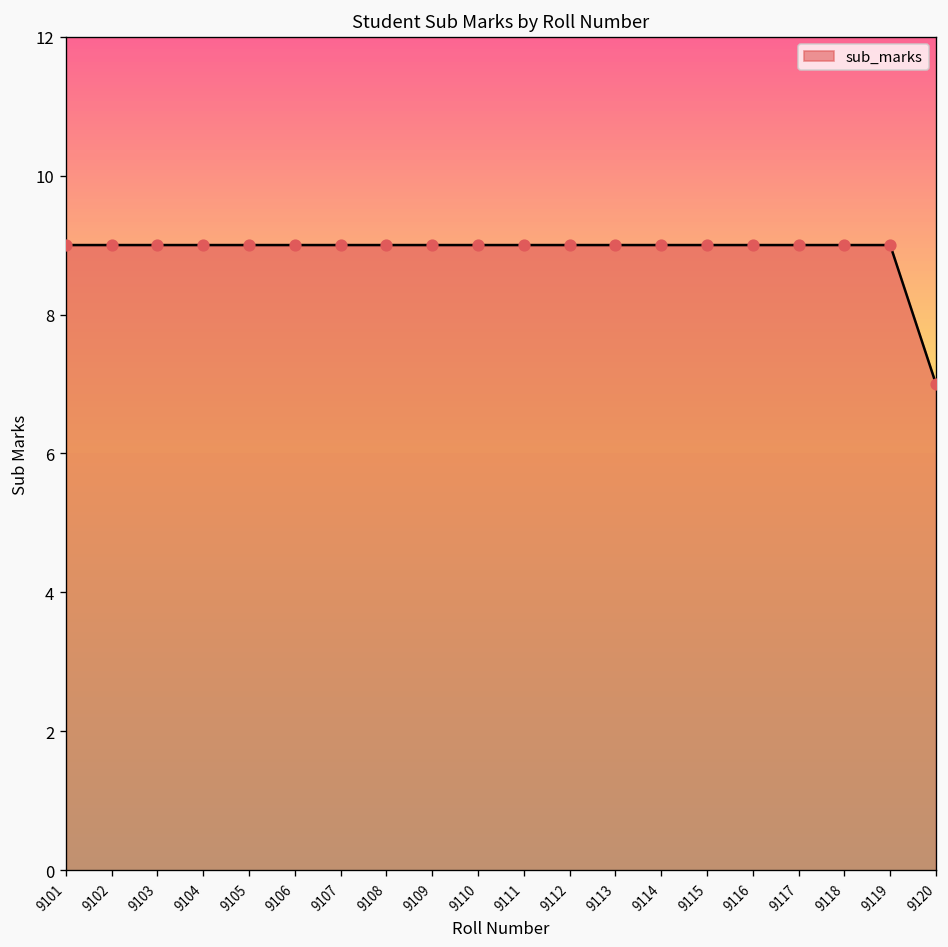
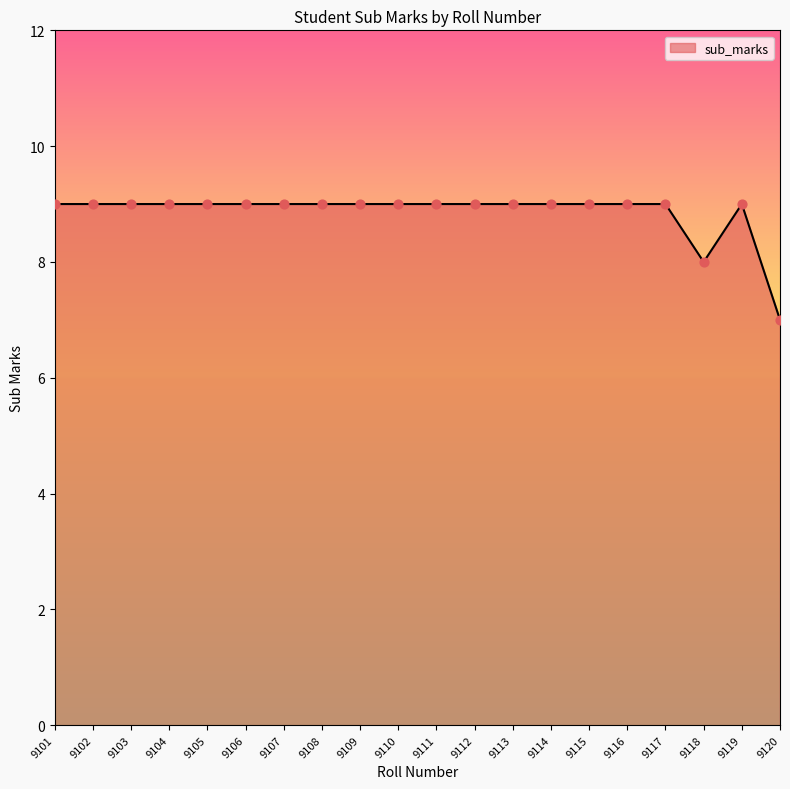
  {
    "9101": 9,
    "9102": 9,
    "9103": 9,
    "9104": 9,
    "9105": 9,
    "9106": 9,
    "9107": 9,
    "9108": 9,
    "9109": 9,
    "9110": 9,
    "9111": 9,
    "9112": 9,
    "9113": 9,
    "9114": 9,
    "9115": 9,
    "9116": 9,
    "9117": 9,
-   "9118": 9,
+   "9118": 8,
    "9119": 9,
    "9120": 7
  }
